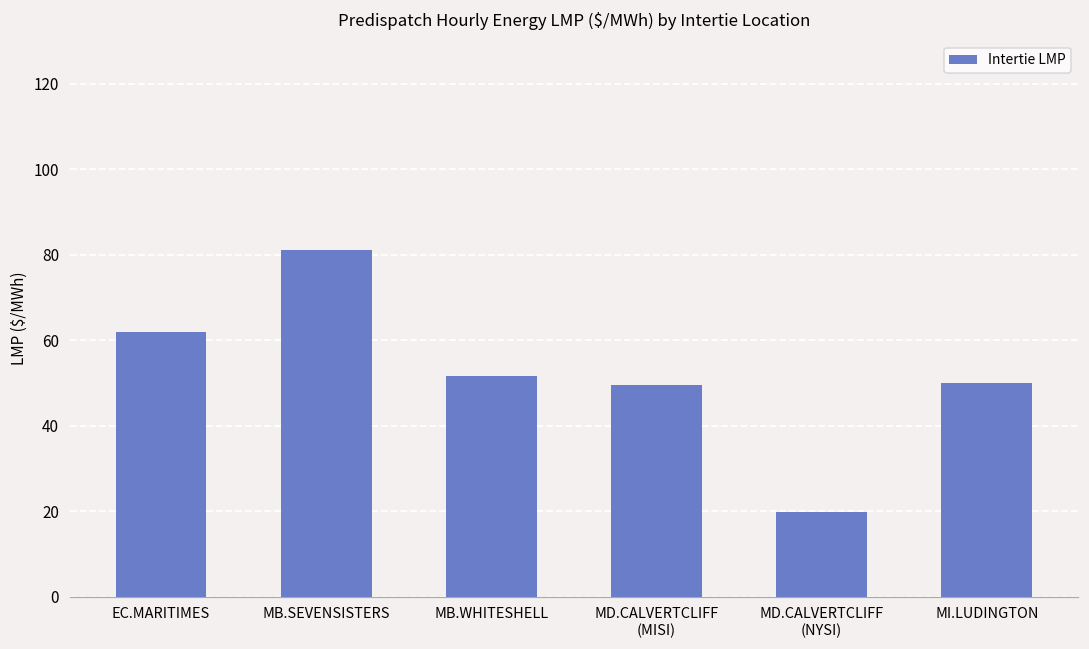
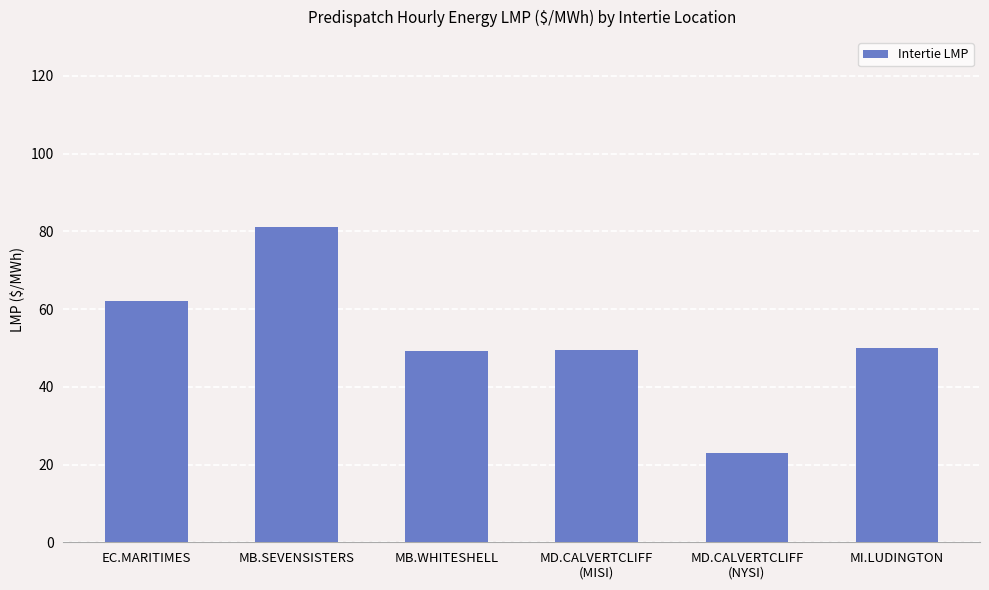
  {
    "EC.MARITIMES": 62,
    "MB.SEVENSISTERS": 81,
-   "MB.WHITESHELL": 52,
+   "MB.WHITESHELL": 49,
    "MD.CALVERTCLIFF (MISI)": 49,
-   "MD.CALVERTCLIFF (NYSI)": 20,
+   "MD.CALVERTCLIFF (NYSI)": 23,
    "MI.LUDINGTON": 50
  }
